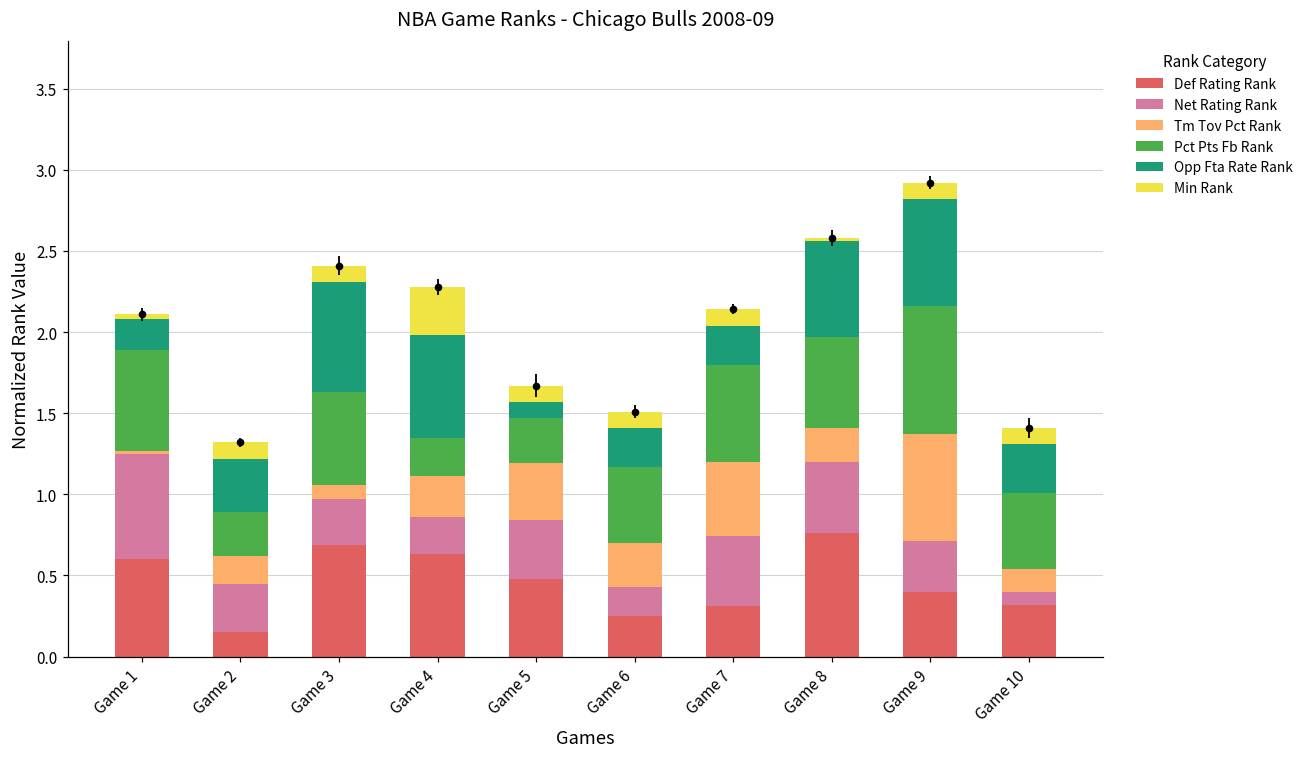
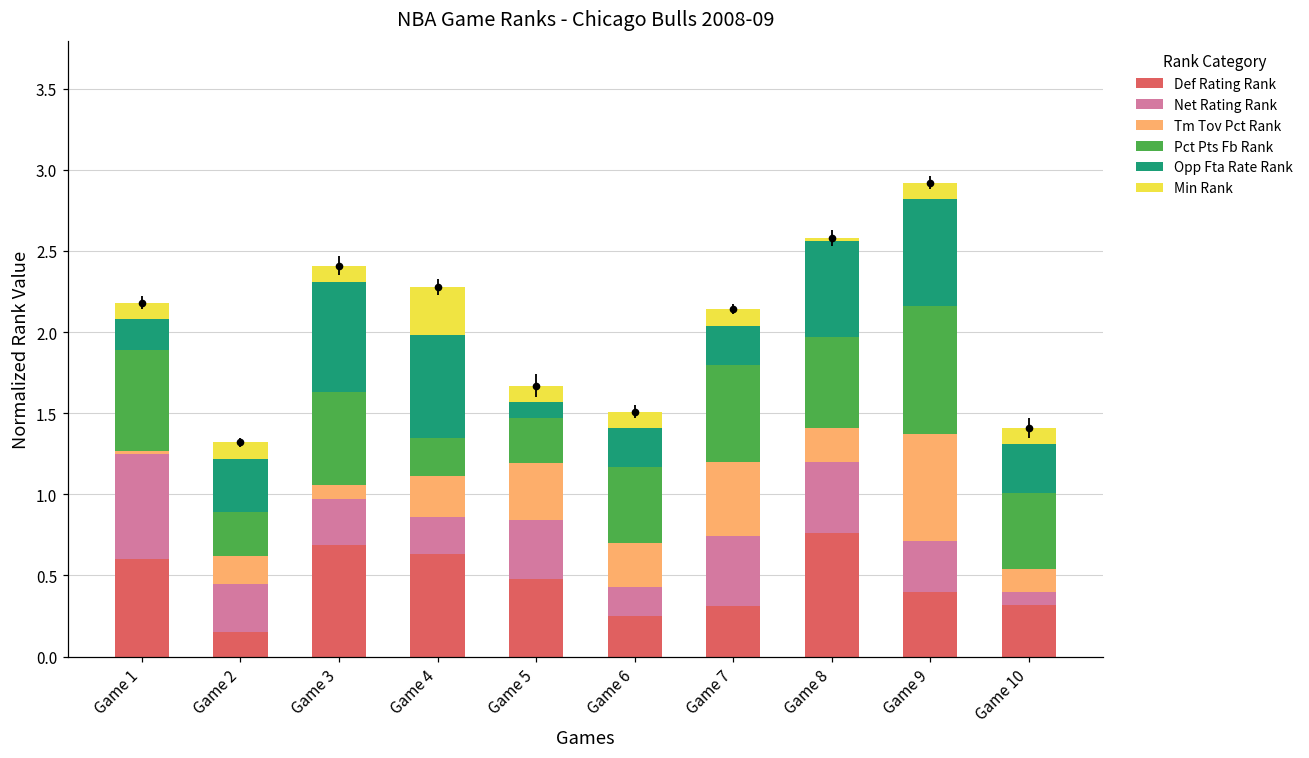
  {
    "Def Rating Rank": {
      "Game 1": 0.60,
      "Game 2": 0.15,
      "Game 3": 0.69,
      "Game 4": 0.63,
      "Game 5": 0.48,
      "Game 6": 0.25,
      "Game 7": 0.31,
      "Game 8": 0.76,
      "Game 9": 0.40,
      "Game 10": 0.32
    },
    "Net Rating Rank": {
      "Game 1": 0.65,
      "Game 2": 0.30,
      "Game 3": 0.28,
      "Game 4": 0.23,
      "Game 5": 0.36,
      "Game 6": 0.18,
      "Game 7": 0.43,
      "Game 8": 0.44,
      "Game 9": 0.31,
      "Game 10": 0.08
    },
    "Tm Tov Pct Rank": {
      "Game 1": 0.02,
      "Game 2": 0.17,
      "Game 3": 0.09,
      "Game 4": 0.25,
      "Game 5": 0.35,
      "Game 6": 0.27,
      "Game 7": 0.46,
      "Game 8": 0.21,
      "Game 9": 0.66,
      "Game 10": 0.14
    },
    "Pct Pts Fb Rank": {
      "Game 1": 0.62,
      "Game 2": 0.27,
      "Game 3": 0.57,
      "Game 4": 0.24,
      "Game 5": 0.28,
      "Game 6": 0.47,
      "Game 7": 0.60,
      "Game 8": 0.56,
      "Game 9": 0.79,
      "Game 10": 0.47
    },
    "Opp Fta Rate Rank": {
      "Game 1": 0.19,
      "Game 2": 0.33,
      "Game 3": 0.68,
      "Game 4": 0.63,
      "Game 5": 0.10,
      "Game 6": 0.24,
      "Game 7": 0.24,
      "Game 8": 0.59,
      "Game 9": 0.66,
      "Game 10": 0.30
    },
    "Min Rank": {
-     "Game 1": 0.03,
+     "Game 1": 0.10,
      "Game 2": 0.10,
      "Game 3": 0.10,
      "Game 4": 0.30,
      "Game 5": 0.10,
      "Game 6": 0.10,
      "Game 7": 0.10,
      "Game 8": 0.02,
      "Game 9": 0.10,
      "Game 10": 0.10
    }
  }
